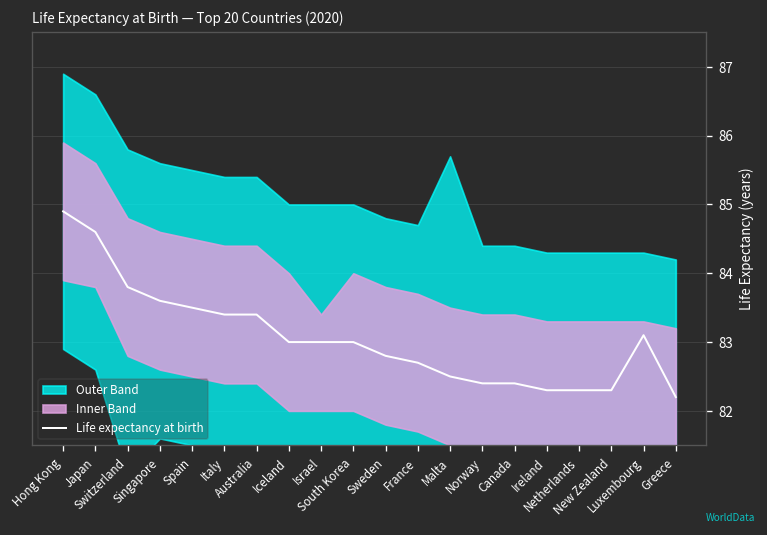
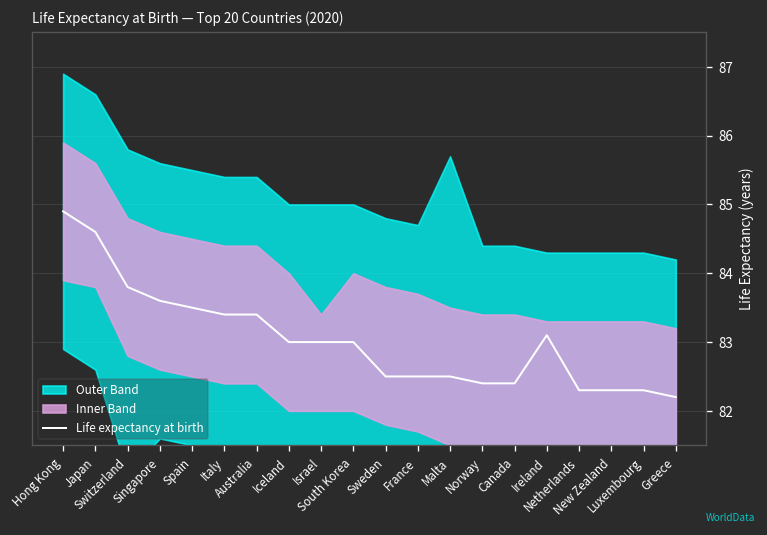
  {
    "Life expectancy at birth": {
      "Hong Kong": 84.9,
      "Japan": 84.6,
      "Switzerland": 83.8,
      "Singapore": 83.6,
      "Spain": 83.5,
      "Italy": 83.4,
      "Australia": 83.4,
      "Iceland": 83.0,
      "Israel": 83.0,
      "South Korea": 83.0,
-     "Sweden": 82.8,
-     "France": 82.7,
+     "Sweden": 82.5,
+     "France": 82.5,
      "Malta": 82.5,
      "Norway": 82.4,
      "Canada": 82.4,
-     "Ireland": 82.3,
+     "Ireland": 83.1,
      "Netherlands": 82.3,
      "New Zealand": 82.3,
-     "Luxembourg": 83.1,
+     "Luxembourg": 82.3,
      "Greece": 82.2
    }
  }
